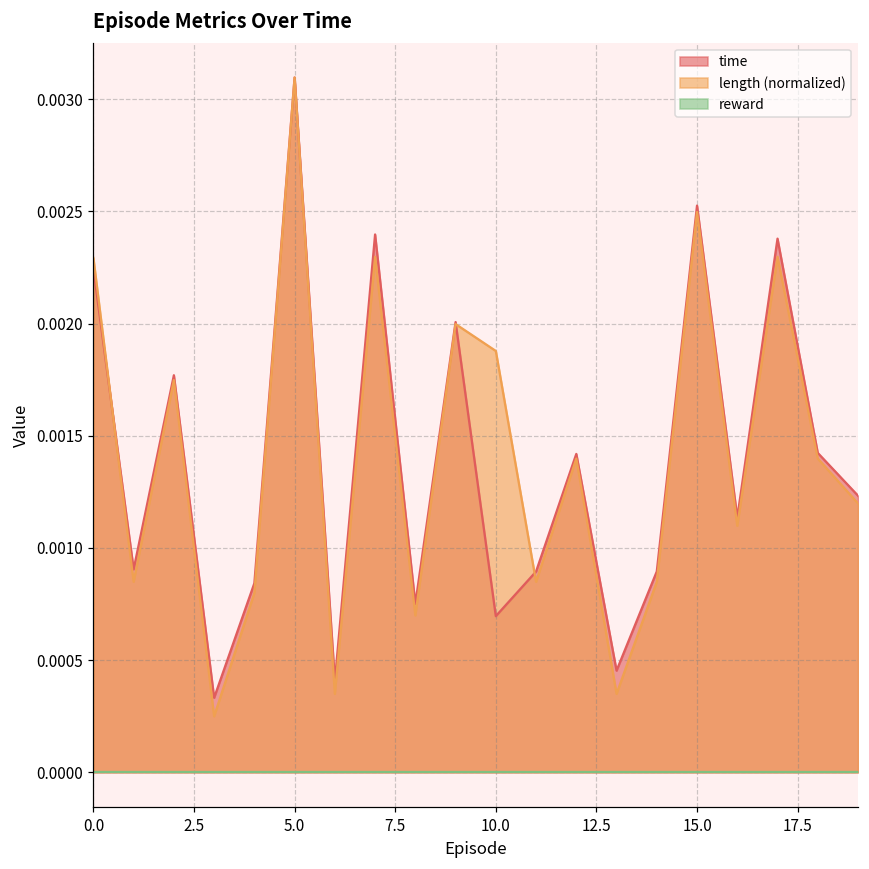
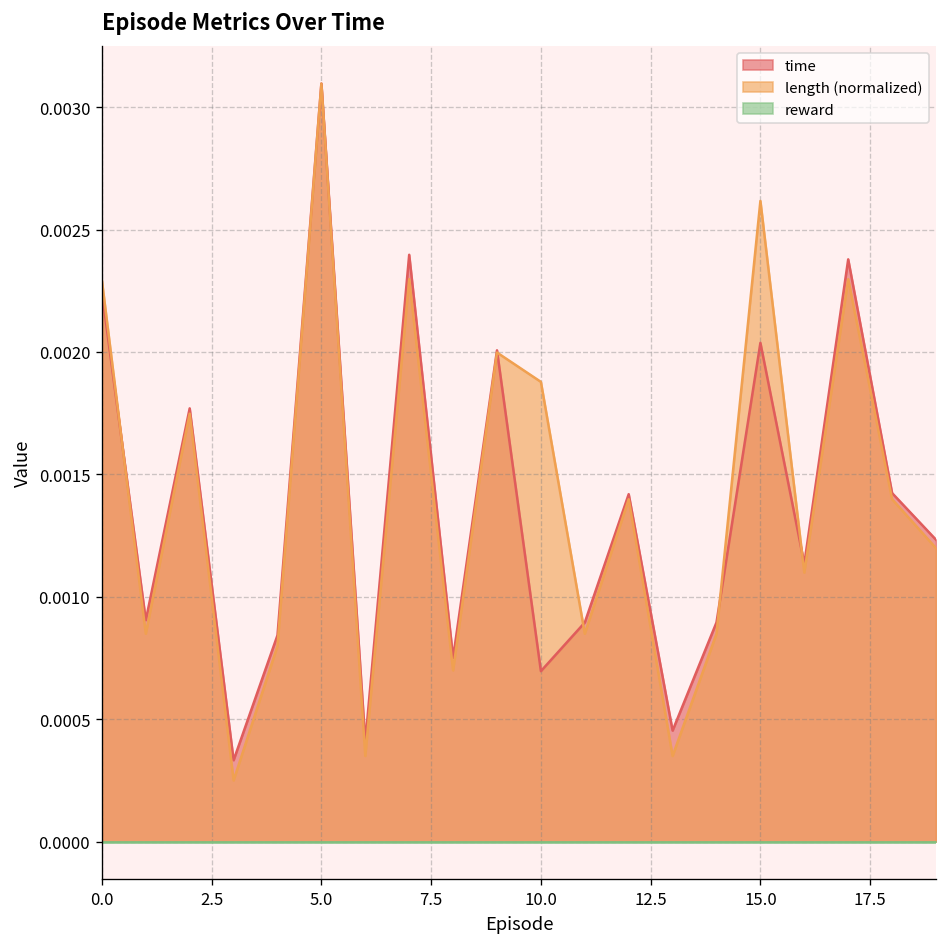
  {
    "time": {
      "0.0": 0.00224,
      "10.0": 0.00070,
-     "15.0": 0.00253
+     "15.0": 0.00204
    },
    "length (normalized)": {
      "0.0": 0.00229,
      "10.0": 0.00188,
-     "15.0": 0.00250
+     "15.0": 0.00262
    },
    "reward": {
      "0.0": 0.00000,
      "5.0": 0.00000,
      "10.0": 0.00000,
      "15.0": 0.00000
    }
  }
